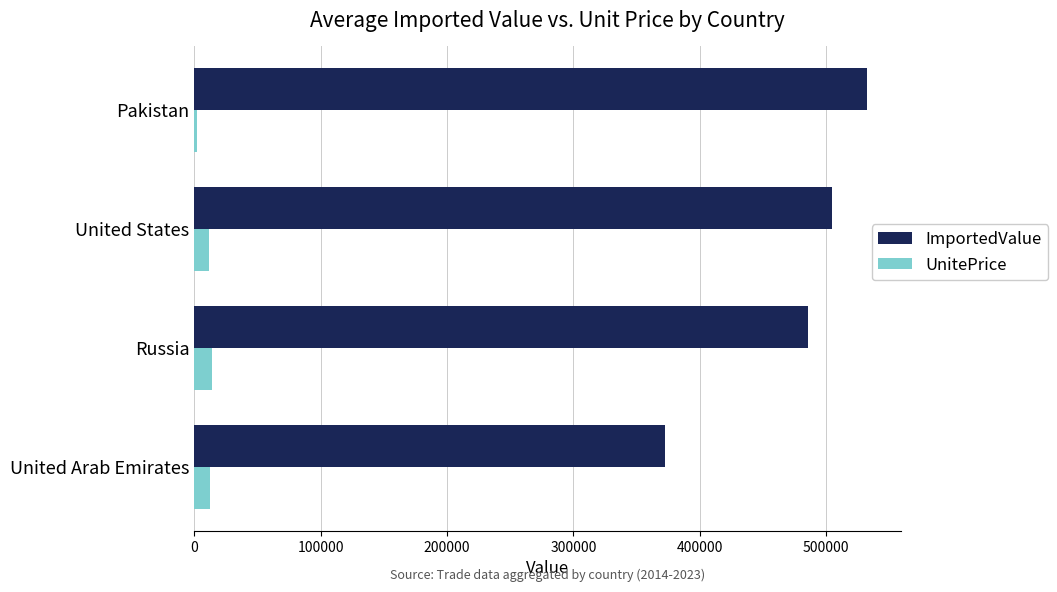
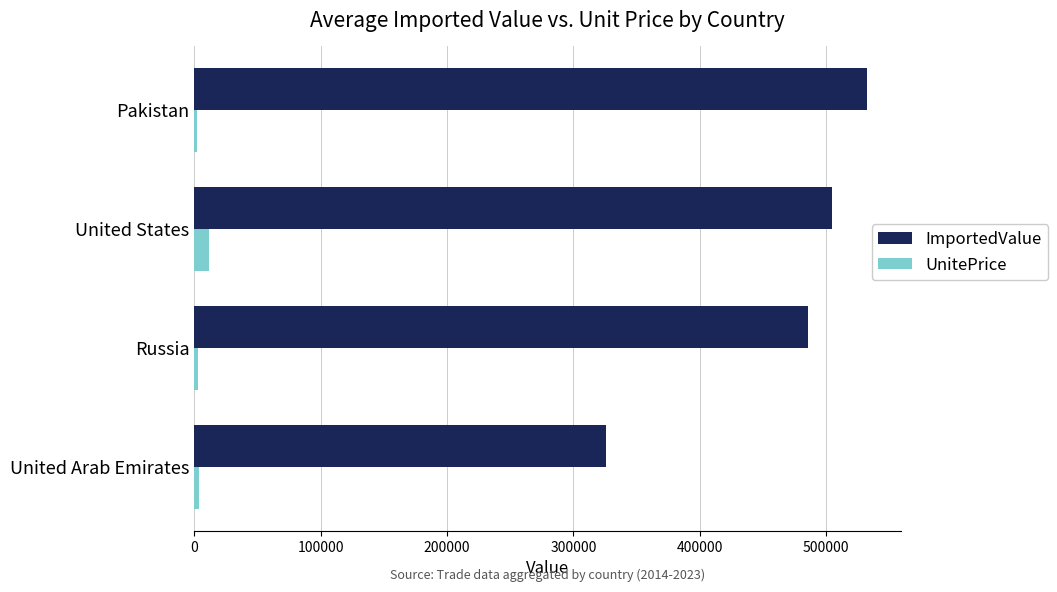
  {
    "ImportedValue": {
      "Pakistan": 532000,
      "United States": 505000,
      "Russia": 486000,
-     "United Arab Emirates": 372000
+     "United Arab Emirates": 326000
    },
    "UnitePrice": {
      "Pakistan": 3000,
      "United States": 11000,
-     "Russia": 14000,
-     "United Arab Emirates": 12000
+     "Russia": 3000,
+     "United Arab Emirates": 4000
    }
  }
